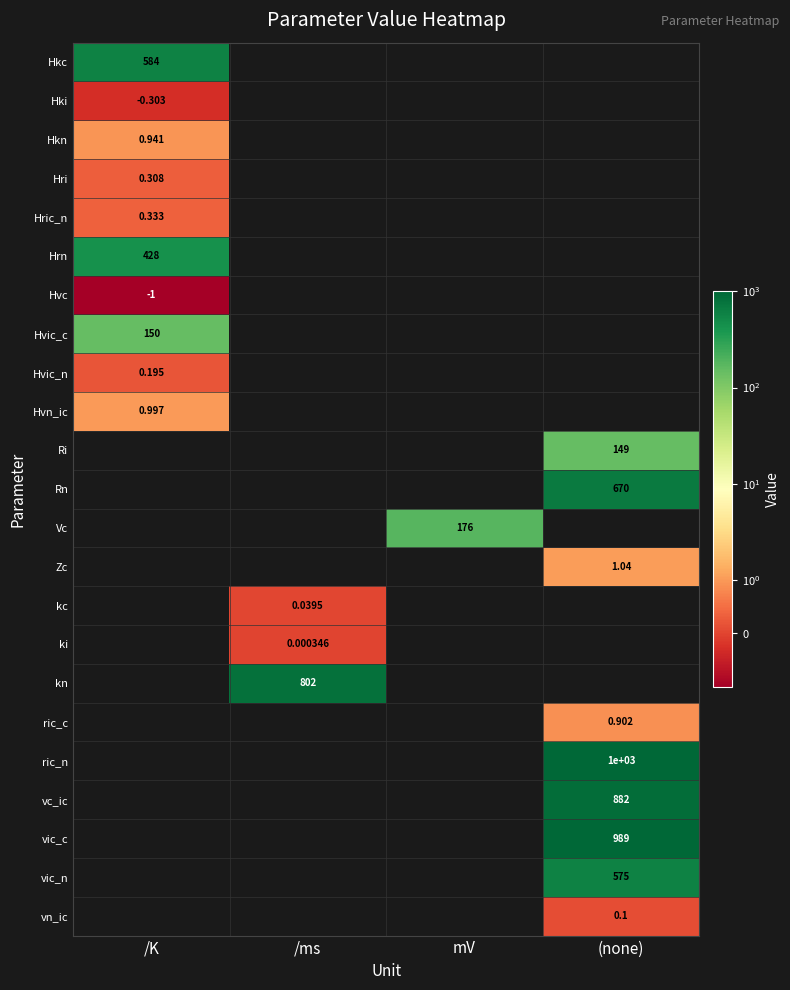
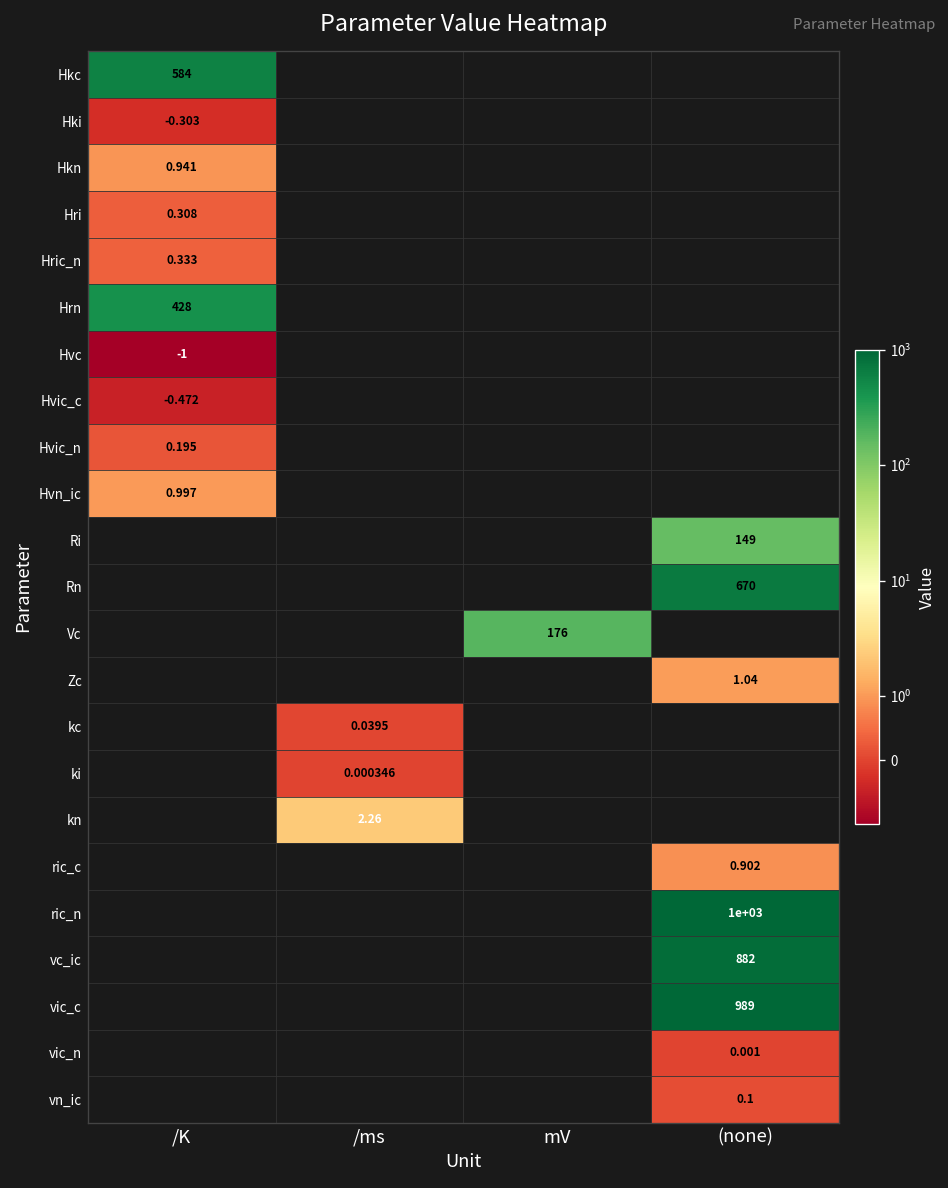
  {
    "Hkc": {
      "/K": "584"
    },
    "Hki": {
      "/K": "-0.303"
    },
    "Hkn": {
      "/K": "0.941"
    },
    "Hri": {
      "/K": "0.308"
    },
    "Hric_n": {
      "/K": "0.333"
    },
    "Hrn": {
      "/K": "428"
    },
    "Hvc": {
      "/K": "-1"
    },
    "Hvic_c": {
-     "/K": "150"
+     "/K": "-0.472"
    },
    "Hvic_n": {
      "/K": "0.195"
    },
    "Hvn_ic": {
      "/K": "0.997"
    },
    "Ri": {
      "(none)": "149"
    },
    "Rn": {
      "(none)": "670"
    },
    "Vc": {
      "mV": "176"
    },
    "Zc": {
      "(none)": "1.04"
    },
    "kc": {
      "/ms": "0.0395"
    },
    "ki": {
      "/ms": "0.000346"
    },
    "kn": {
-     "/ms": "802"
+     "/ms": "2.26"
    },
    "ric_c": {
      "(none)": "0.902"
    },
    "ric_n": {
      "(none)": "1e+03"
    },
    "vc_ic": {
      "(none)": "882"
    },
    "vic_c": {
      "(none)": "989"
    },
    "vic_n": {
-     "(none)": "575"
+     "(none)": "0.001"
    },
    "vn_ic": {
      "(none)": "0.1"
    }
  }
